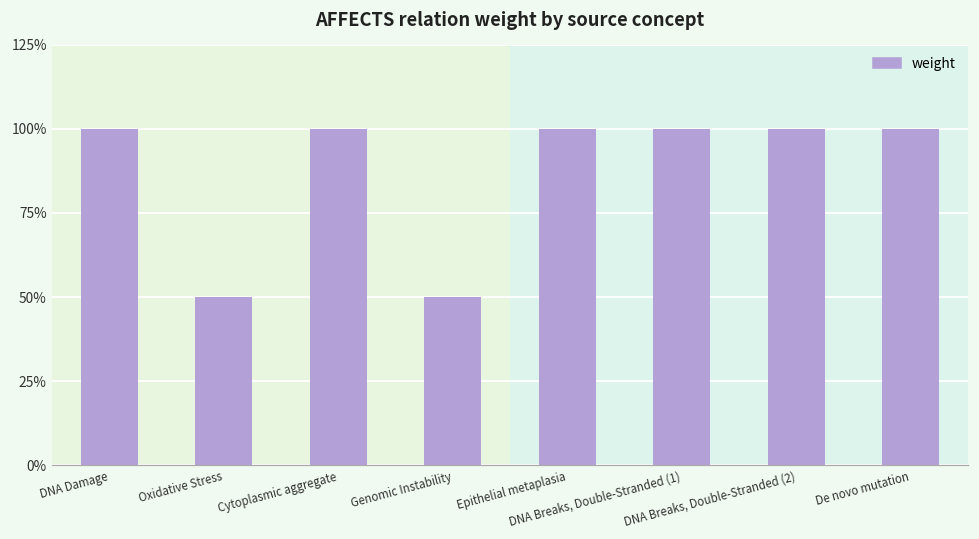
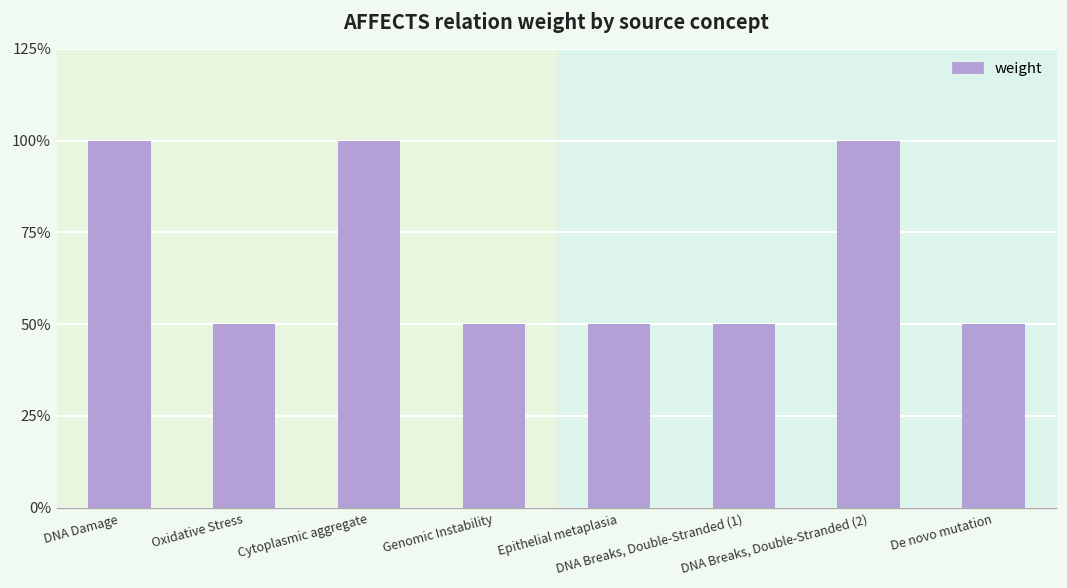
  {
    "DNA Damage": "100%",
    "Oxidative Stress": "50%",
    "Cytoplasmic aggregate": "100%",
    "Genomic Instability": "50%",
-   "Epithelial metaplasia": "100%",
-   "DNA Breaks, Double-Stranded (1)": "100%",
+   "Epithelial metaplasia": "50%",
+   "DNA Breaks, Double-Stranded (1)": "50%",
    "DNA Breaks, Double-Stranded (2)": "100%",
-   "De novo mutation": "100%"
+   "De novo mutation": "50%"
  }
